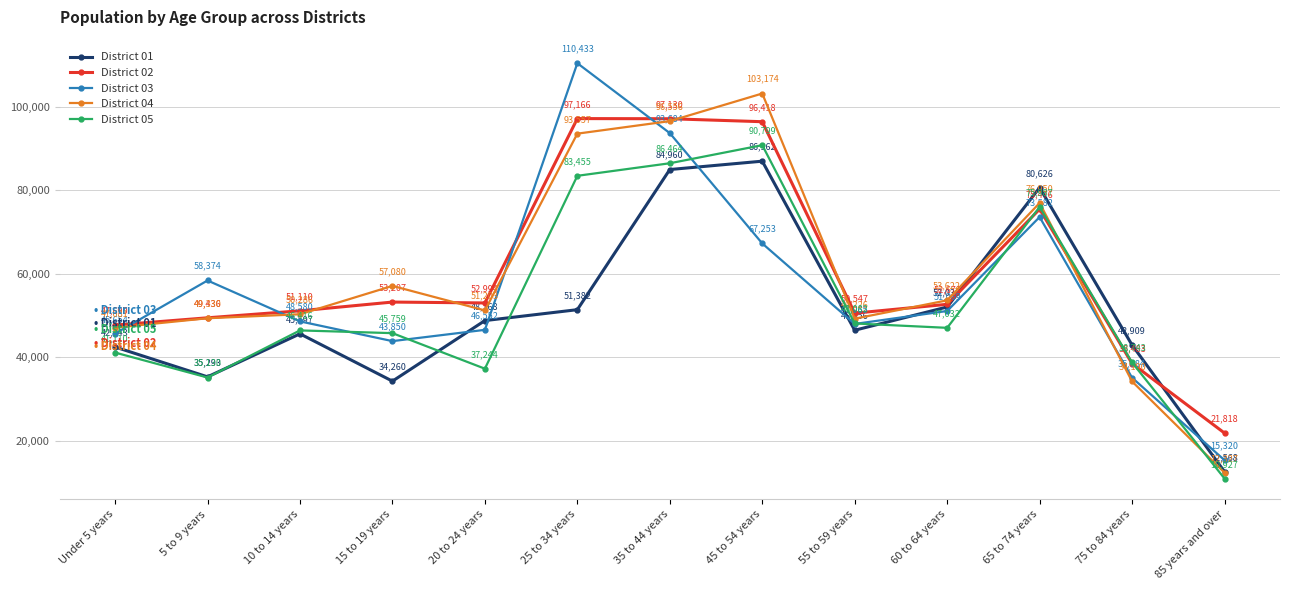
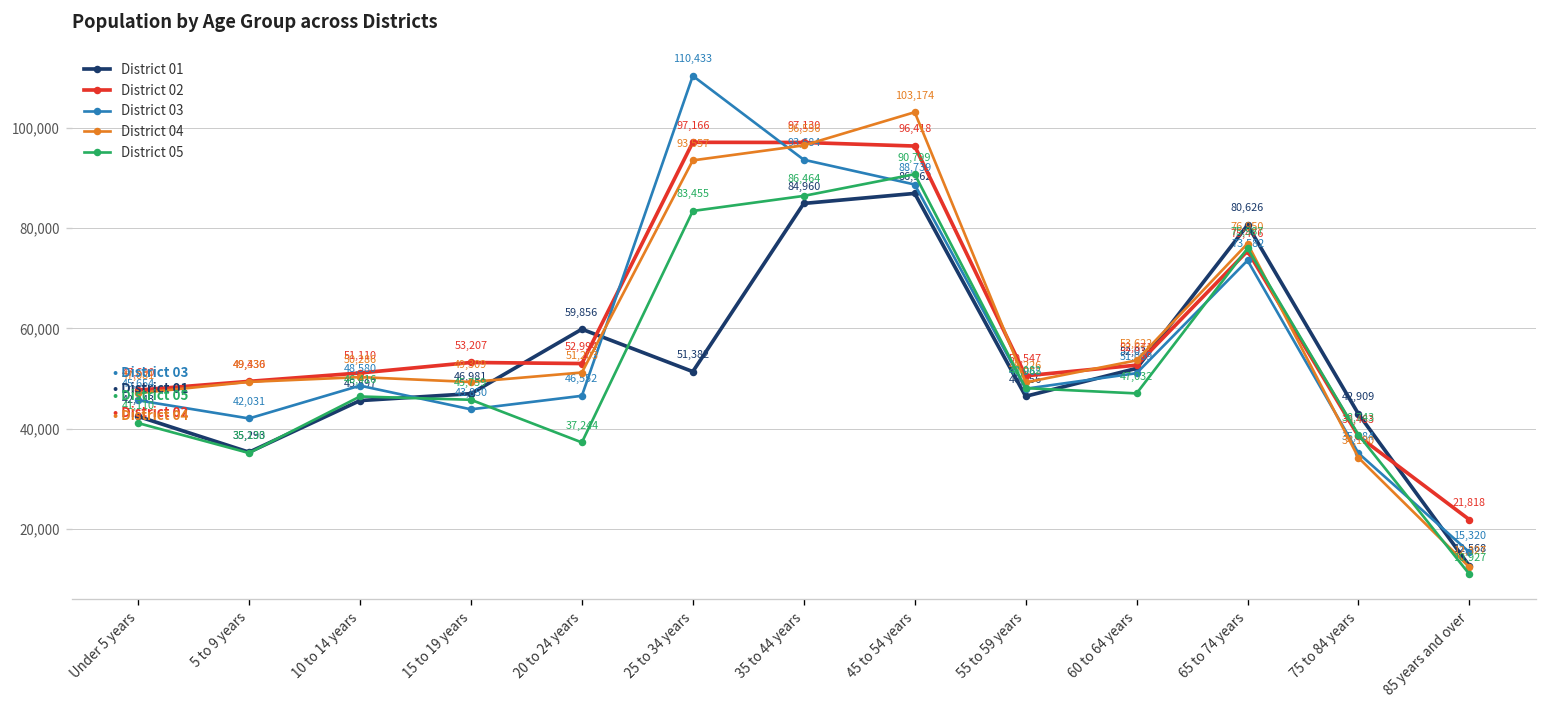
  {
    "District 01": {
-     "15 to 19 years": "34,260",
-     "20 to 24 years": "48,768",
+     "15 to 19 years": "46,981",
+     "20 to 24 years": "59,856",
      "25 to 34 years": "51,382",
      "65 to 74 years": "80,626",
      "75 to 84 years": "42,909"
    },
    "District 02": {
      "15 to 19 years": "53,207",
      "25 to 34 years": "97,166",
      "45 to 54 years": "96,418",
      "85 years and over": "21,818"
    },
    "District 03": {
-     "5 to 9 years": "58,374",
+     "5 to 9 years": "42,031",
      "25 to 34 years": "110,433",
-     "45 to 54 years": "67,253",
+     "45 to 54 years": "88,739",
      "85 years and over": "15,320"
    },
    "District 04": {
-     "15 to 19 years": "57,080",
+     "15 to 19 years": "49,309",
      "45 to 54 years": "103,174"
    },
    "District 05": {
      "20 to 24 years": "37,244",
      "25 to 34 years": "83,455",
      "45 to 54 years": "90,799"
    }
  }
